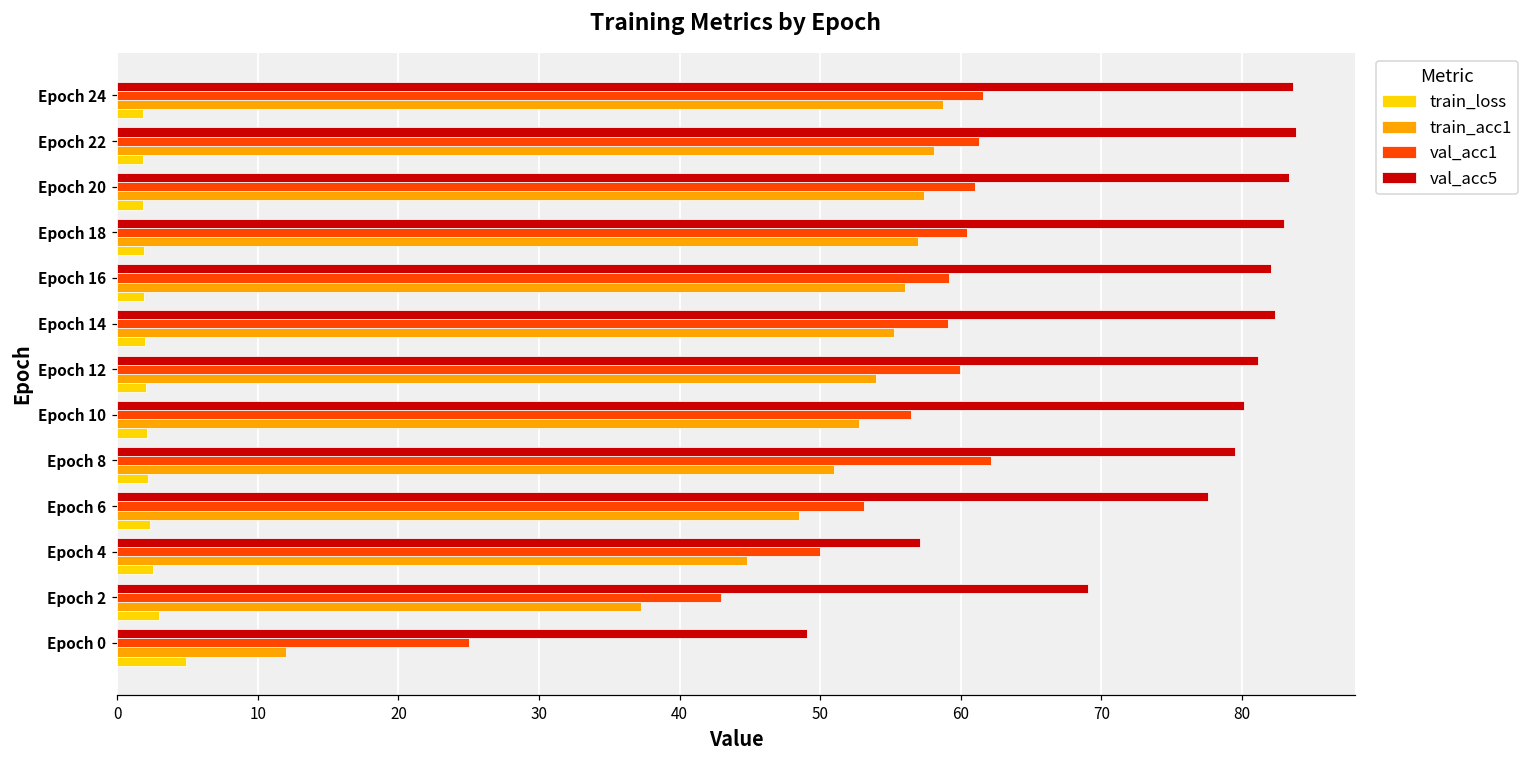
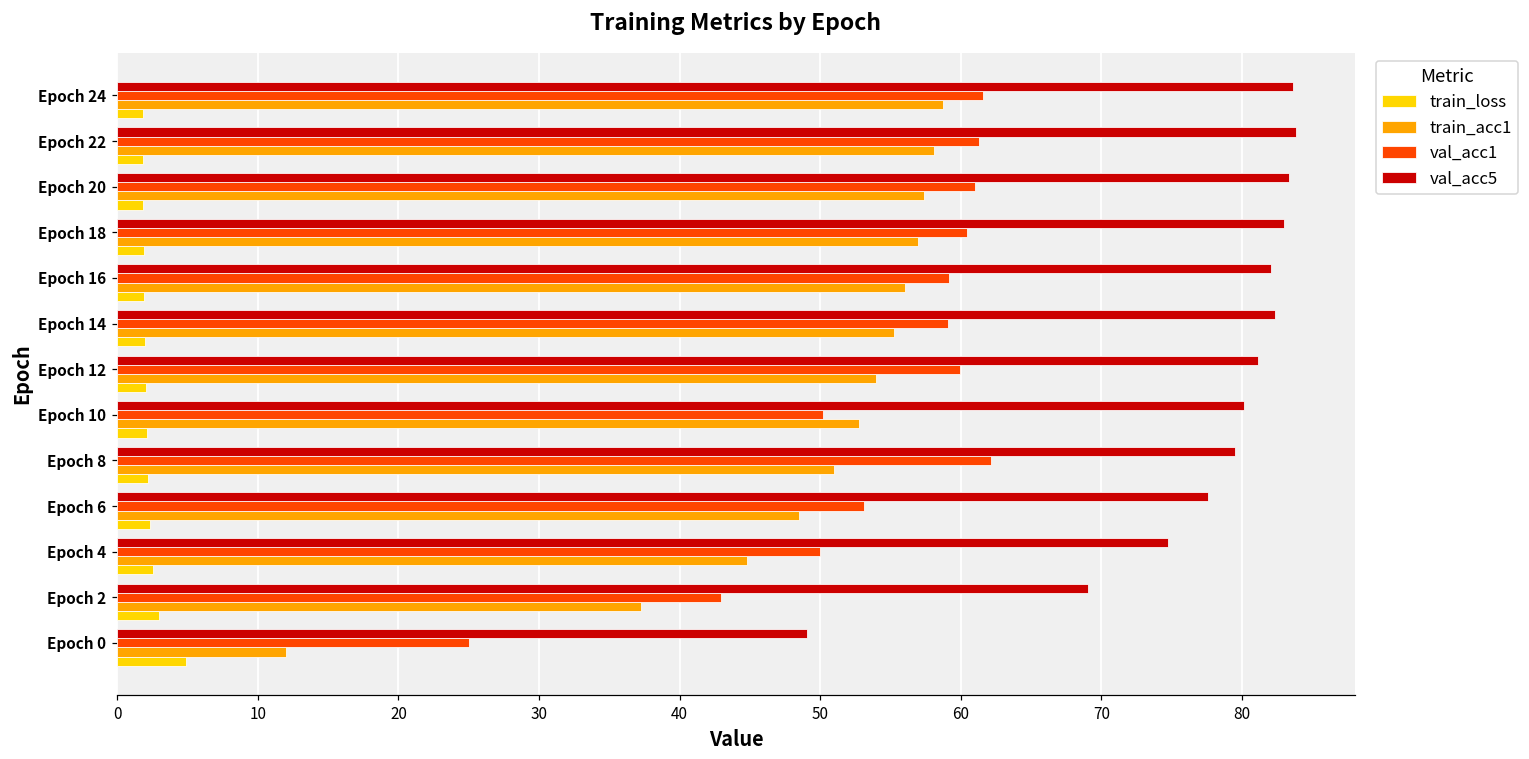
  {
    "val_acc1": {
      "Epoch 24": 61.6,
      "Epoch 22": 61.3,
      "Epoch 20": 61.0,
      "Epoch 18": 60.5,
      "Epoch 16": 59.2,
      "Epoch 14": 59.1,
      "Epoch 12": 59.9,
-     "Epoch 10": 56.5,
+     "Epoch 10": 50.2,
      "Epoch 8": 62.1,
      "Epoch 6": 53.1,
      "Epoch 4": 50.0,
      "Epoch 2": 43.0,
      "Epoch 0": 25.0
    },
    "val_acc5": {
      "Epoch 24": 83.6,
      "Epoch 22": 83.8,
      "Epoch 20": 83.3,
      "Epoch 18": 83.0,
      "Epoch 16": 82.1,
      "Epoch 14": 82.4,
      "Epoch 12": 81.1,
      "Epoch 10": 80.1,
      "Epoch 8": 79.5,
      "Epoch 6": 77.6,
-     "Epoch 4": 57.1,
+     "Epoch 4": 74.7,
      "Epoch 2": 69.0,
      "Epoch 0": 49.1
    }
  }
